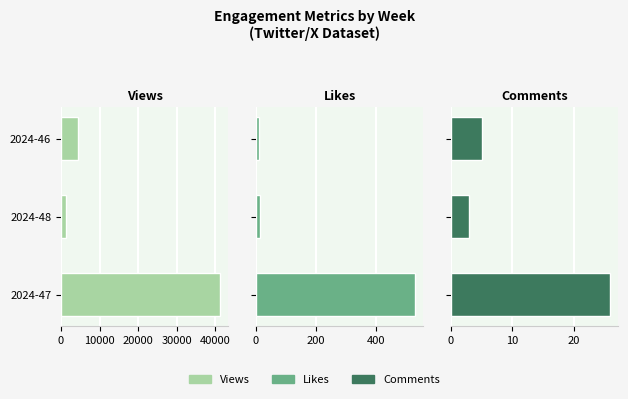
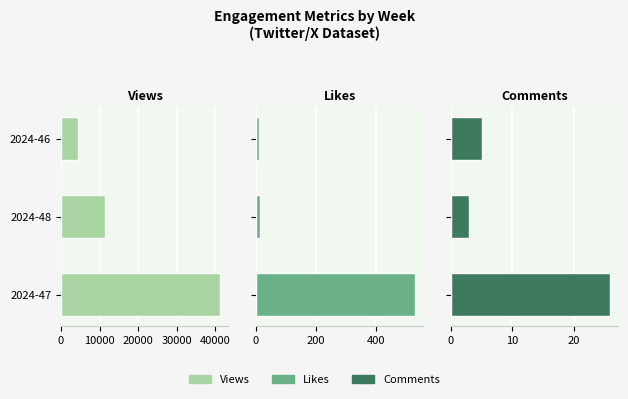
  {
    "Views": {
      "2024-46": 4000,
-     "2024-48": 1000,
+     "2024-48": 11000,
      "2024-47": 41000
    }
  }
